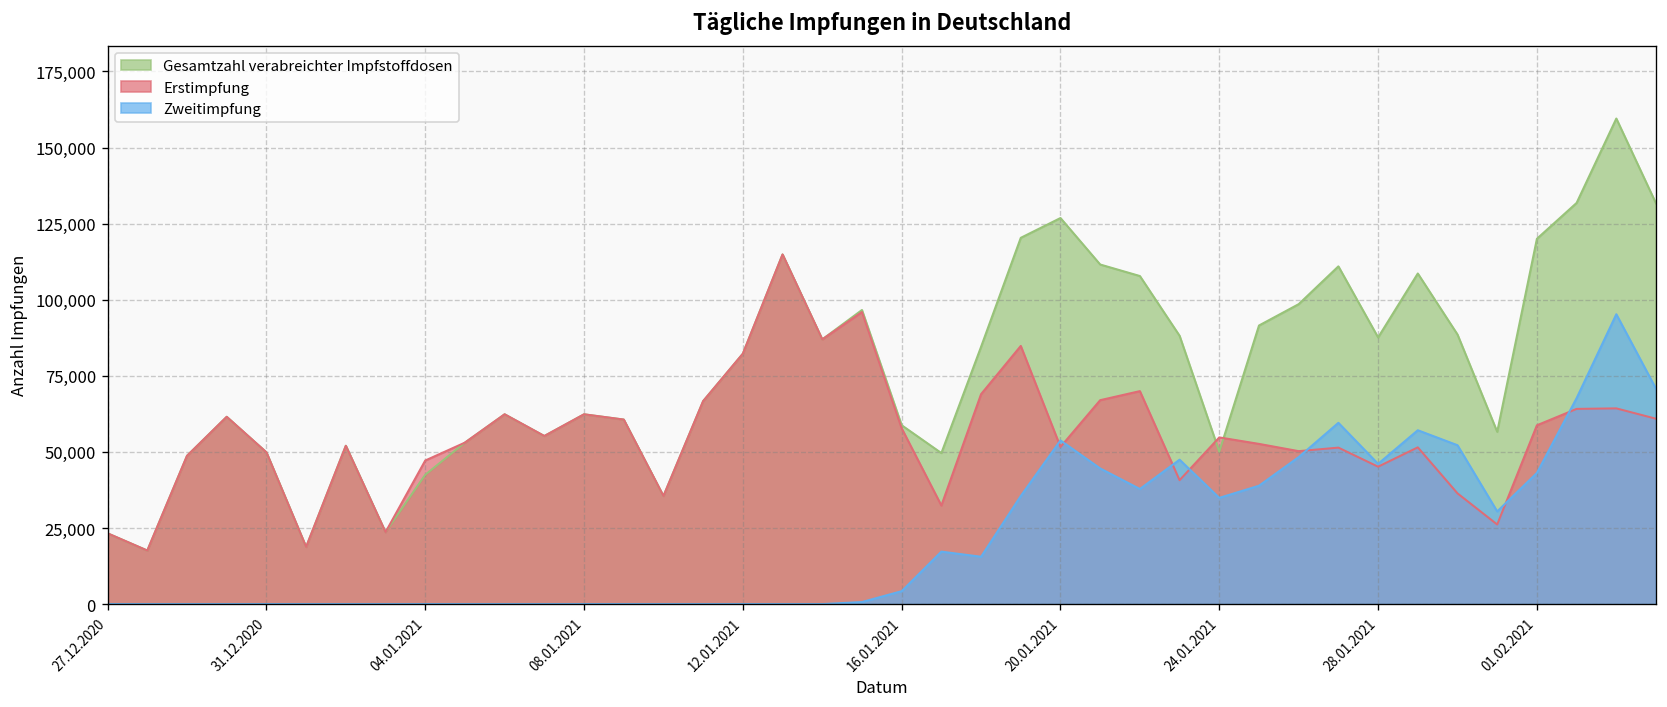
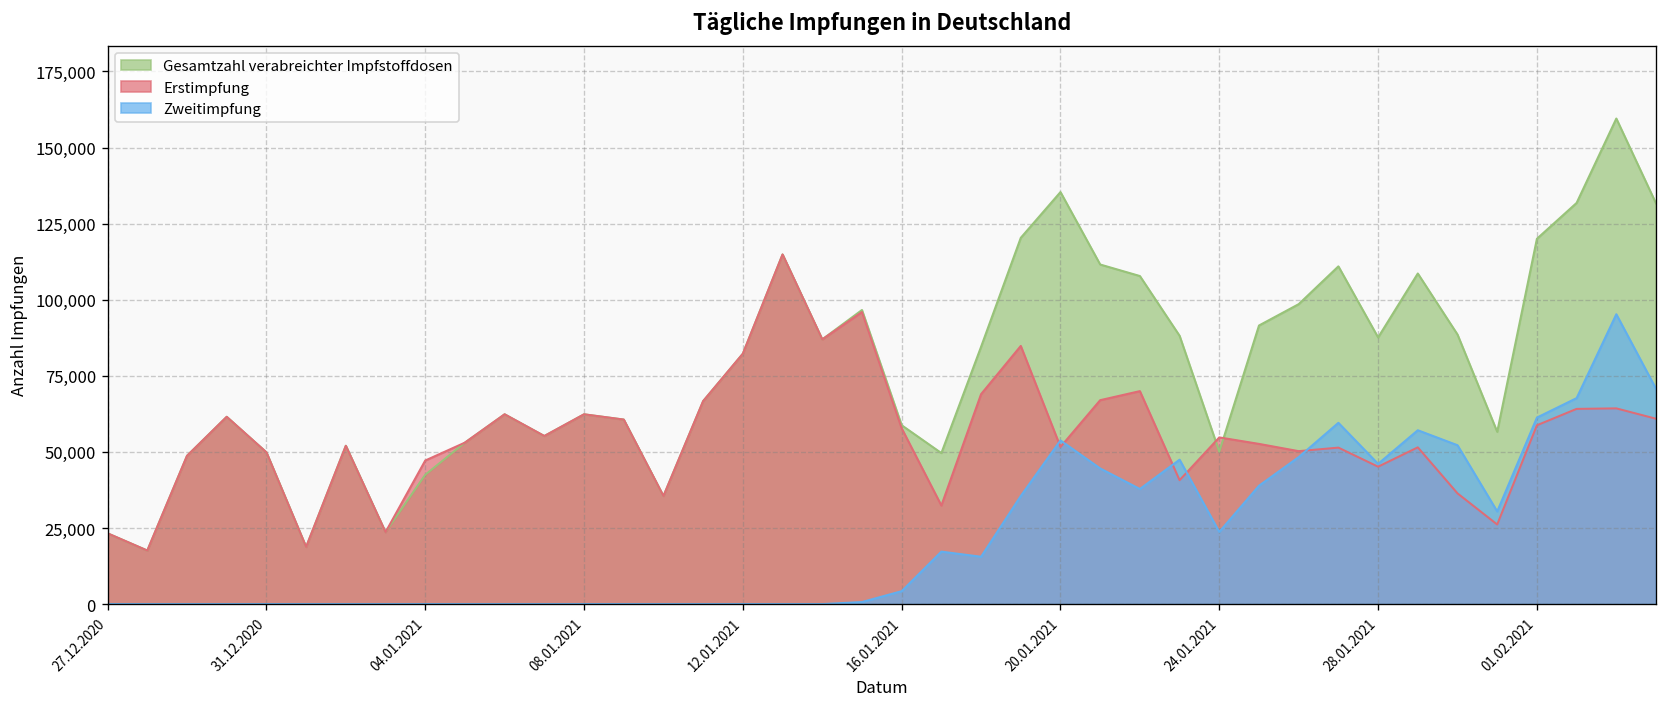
  {
    "Gesamtzahl verabreichter Impfstoffdosen": {
      "04.01.2021": "42,000",
-     "20.01.2021": "127,000",
+     "20.01.2021": "135,000",
      "24.01.2021": "50,000",
      "28.01.2021": "88,000",
      "01.02.2021": "120,000"
    },
    "Erstimpfung": {
      "04.01.2021": "47,000",
      "20.01.2021": "52,000",
      "24.01.2021": "55,000",
      "01.02.2021": "59,000"
    },
    "Zweitimpfung": {
      "27.12.2020": "0",
      "31.12.2020": "0",
      "04.01.2021": "0",
      "08.01.2021": "0",
      "12.01.2021": "0",
      "16.01.2021": "4,000",
      "20.01.2021": "54,000",
-     "24.01.2021": "35,000",
-     "01.02.2021": "43,000"
+     "24.01.2021": "24,000",
+     "01.02.2021": "61,000"
    }
  }
